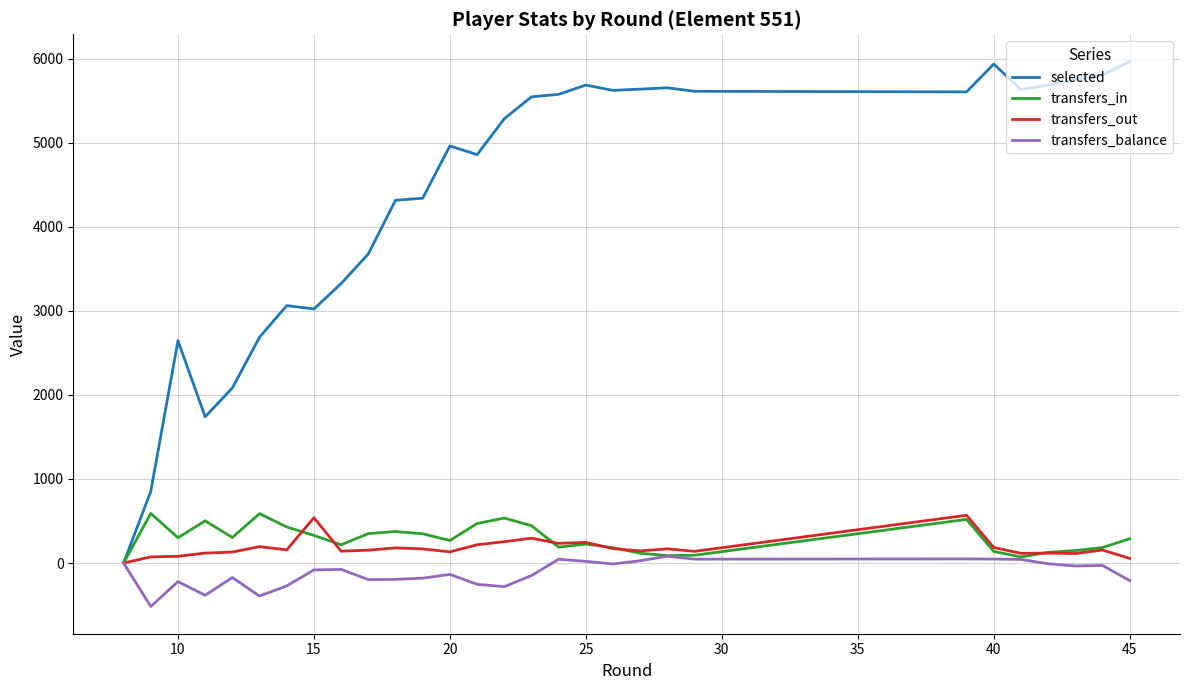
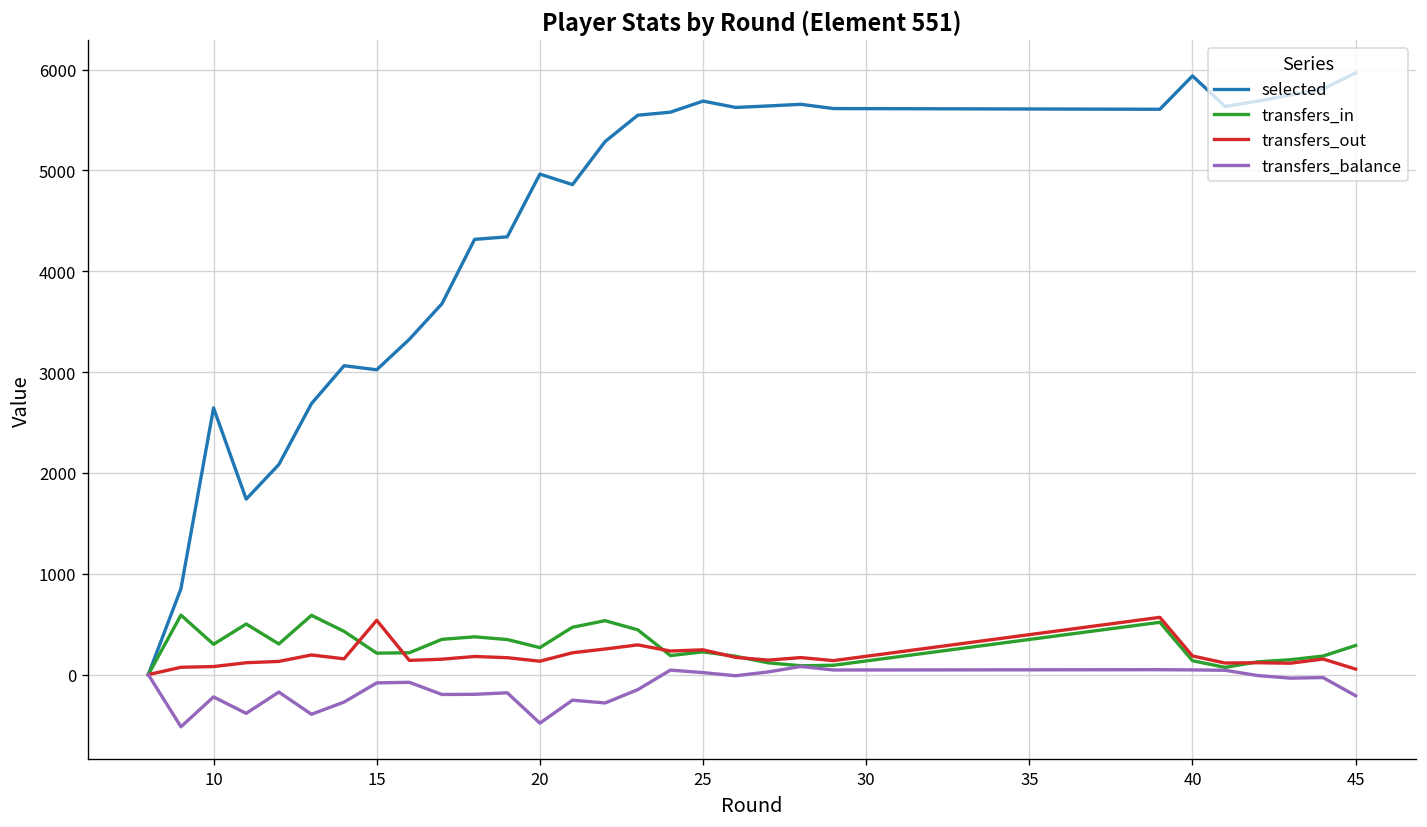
  {
    "selected": {
      "10": 2600,
      "15": 3000,
      "20": 5000,
      "25": 5700,
      "40": 5900
    },
    "transfers_in": {
      "10": 300,
-     "15": 300,
+     "15": 200,
      "20": 300,
      "40": 100,
      "45": 300
    },
    "transfers_out": {
      "10": 100,
      "15": 500,
      "20": 100,
      "40": 200,
      "45": 100
    },
    "transfers_balance": {
      "10": -200,
      "15": -100,
-     "20": -100,
+     "20": -500,
      "25": 0,
      "40": 0,
      "45": -200
    }
  }
